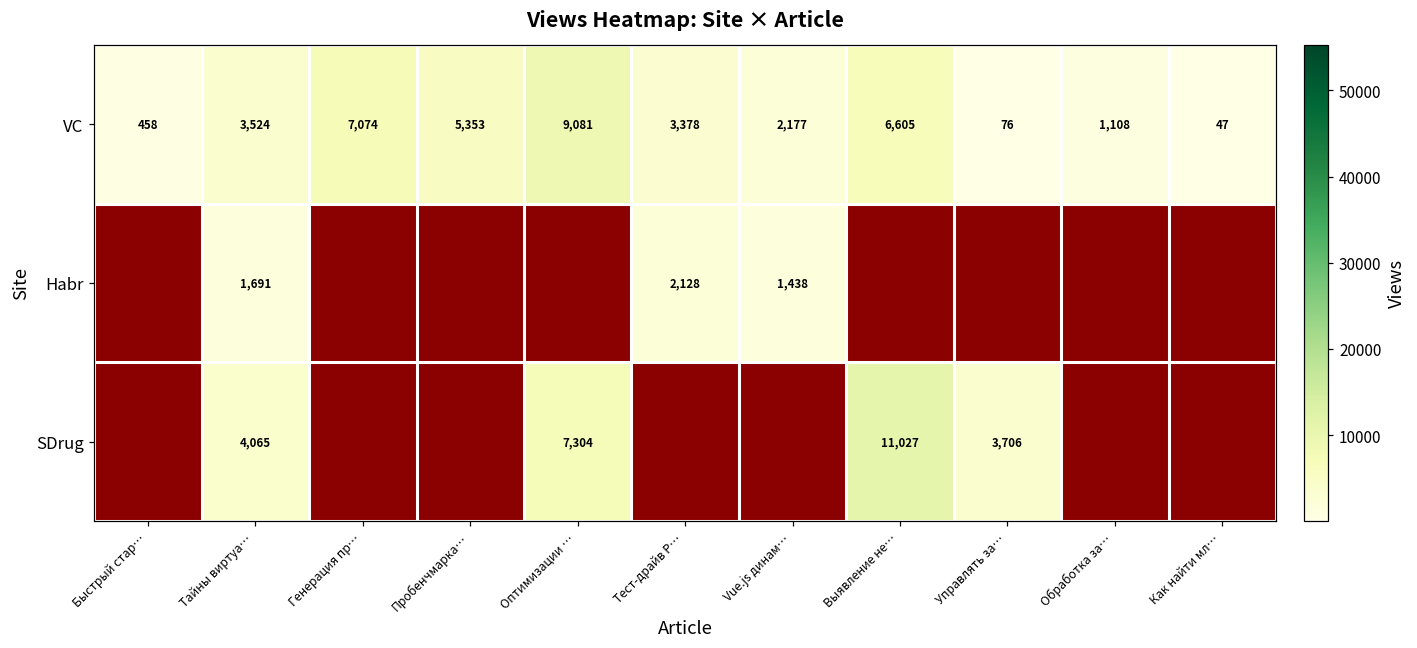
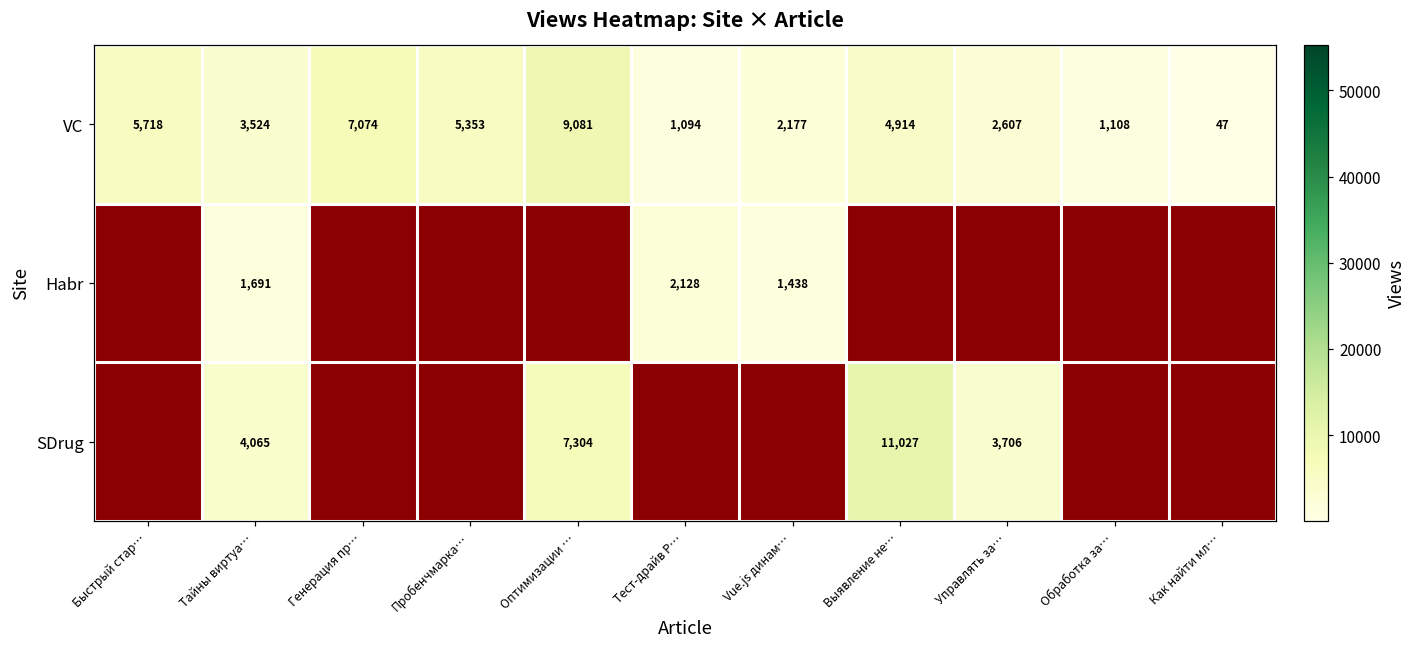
  {
    "VC": {
-     "Быстрый стар…": "458",
+     "Быстрый стар…": "5,718",
      "Тайны виртуа…": "3,524",
      "Генерация пр…": "7,074",
      "Пробенчмарка…": "5,353",
      "Оптимизации …": "9,081",
-     "Тест-драйв P…": "3,378",
+     "Тест-драйв P…": "1,094",
      "Vue.js динам…": "2,177",
-     "Выявление не…": "6,605",
-     "Управлять за…": "76",
+     "Выявление не…": "4,914",
+     "Управлять за…": "2,607",
      "Обработка за…": "1,108",
      "Как найти мл…": "47"
    },
    "Habr": {
      "Тайны виртуа…": "1,691",
      "Тест-драйв P…": "2,128",
      "Vue.js динам…": "1,438"
    },
    "SDrug": {
      "Тайны виртуа…": "4,065",
      "Оптимизации …": "7,304",
      "Выявление не…": "11,027",
      "Управлять за…": "3,706"
    }
  }
